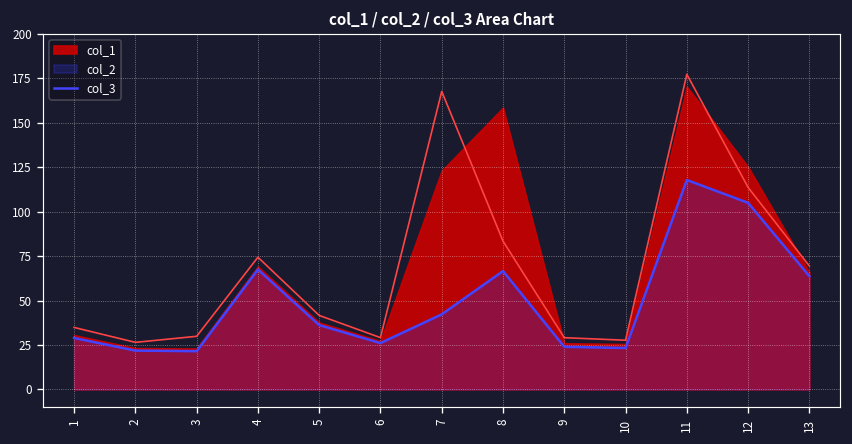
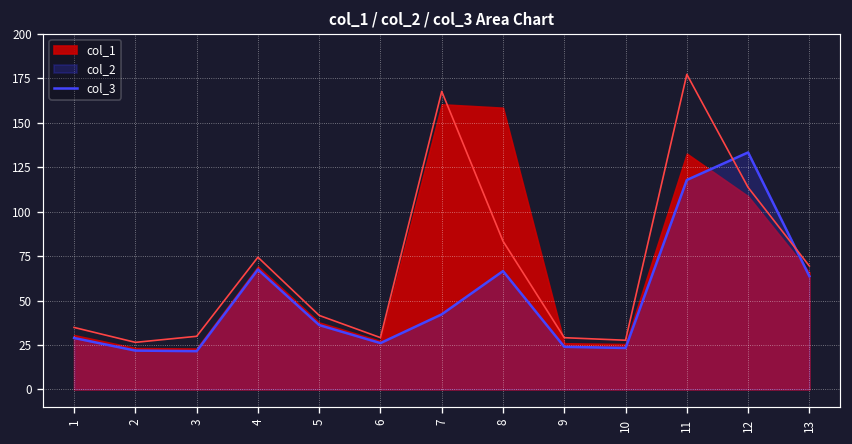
  {
    "col_1": {
-     "7": 123,
+     "7": 160,
      "8": 159,
      "9": 26,
      "10": 25,
-     "11": 170,
-     "12": 125,
+     "11": 133,
+     "12": 109,
      "13": 66
    },
    "col_2": {
      "7": 42,
      "8": 67,
      "9": 24,
      "10": 23,
      "11": 118,
-     "12": 105,
+     "12": 133,
      "13": 64
    }
  }
